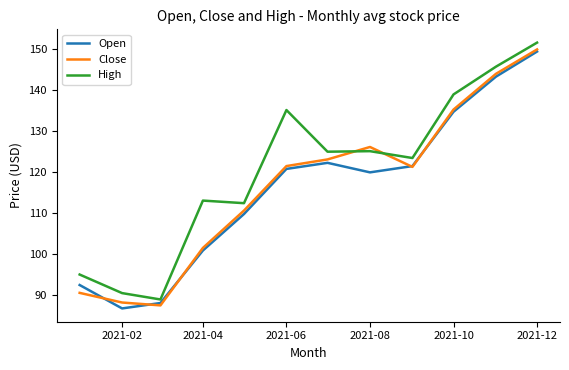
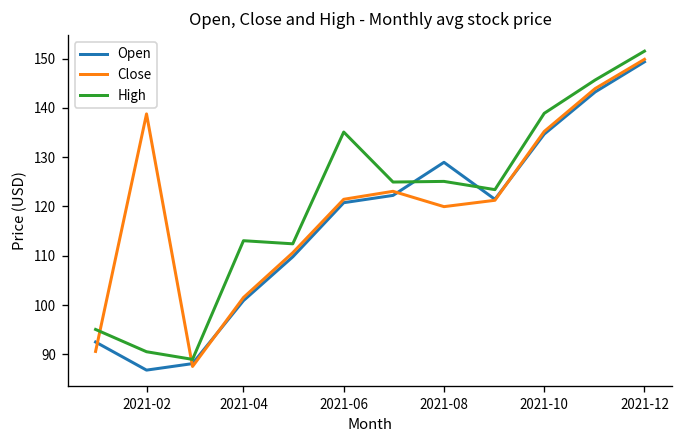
  {
    "Open": {
      "2021-02": 87,
      "2021-04": 101,
      "2021-06": 121,
-     "2021-08": 120
+     "2021-08": 129
    },
    "Close": {
-     "2021-02": 88,
+     "2021-02": 139,
      "2021-04": 102,
      "2021-06": 121,
-     "2021-08": 126
+     "2021-08": 120
    },
    "High": {
      "2021-02": 91,
      "2021-04": 113,
      "2021-06": 135,
      "2021-08": 125,
      "2021-10": 139,
      "2021-12": 152
    }
  }
